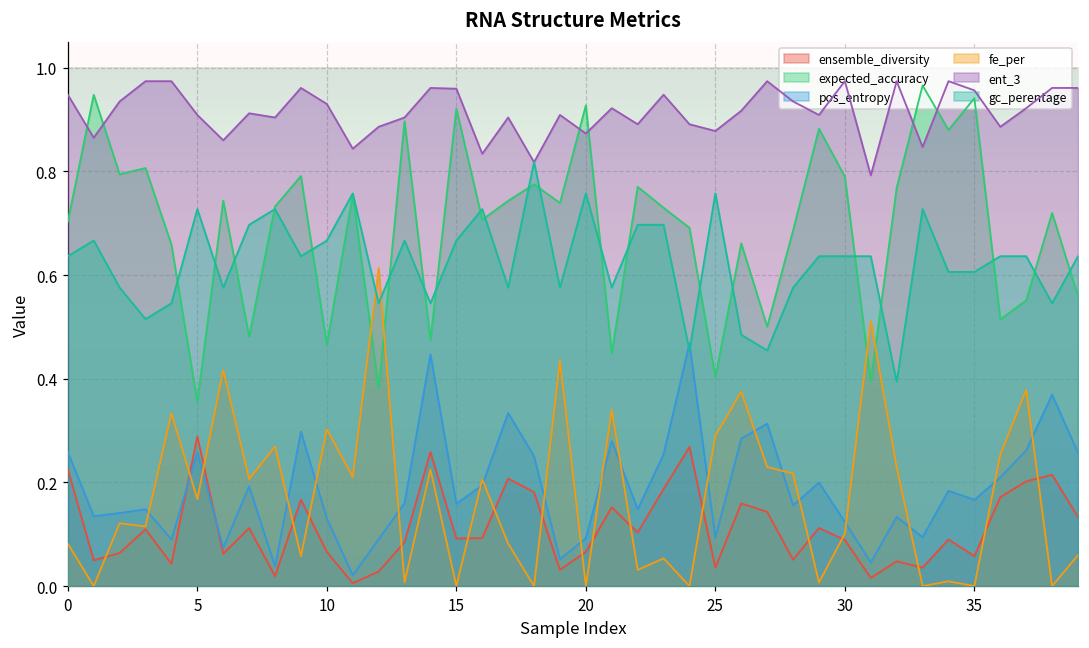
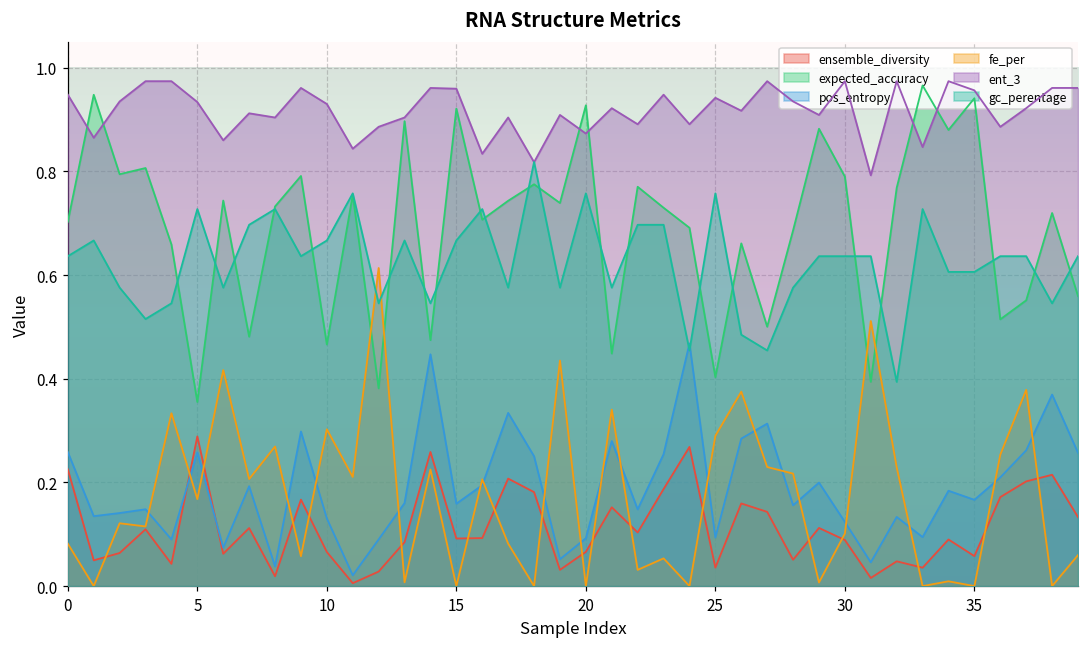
  {
    "ent_3": {
      "0": 0.95,
-     "5": 0.91,
+     "5": 0.93,
      "10": 0.93,
      "15": 0.96,
      "20": 0.87,
-     "25": 0.88
+     "25": 0.94
    }
  }
